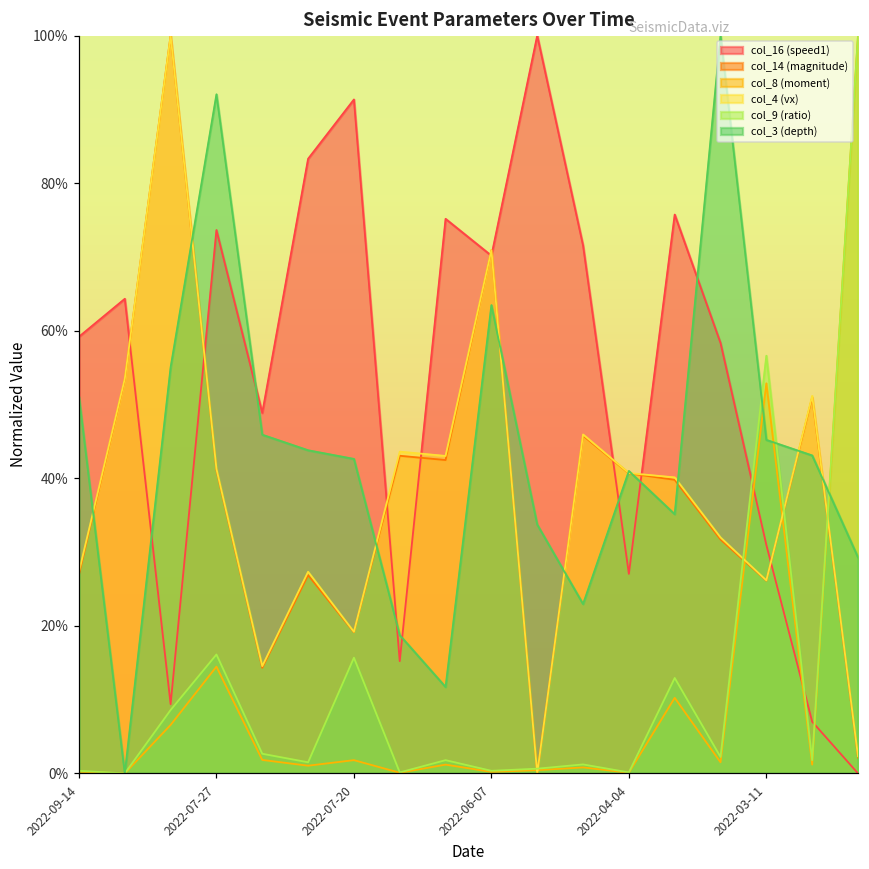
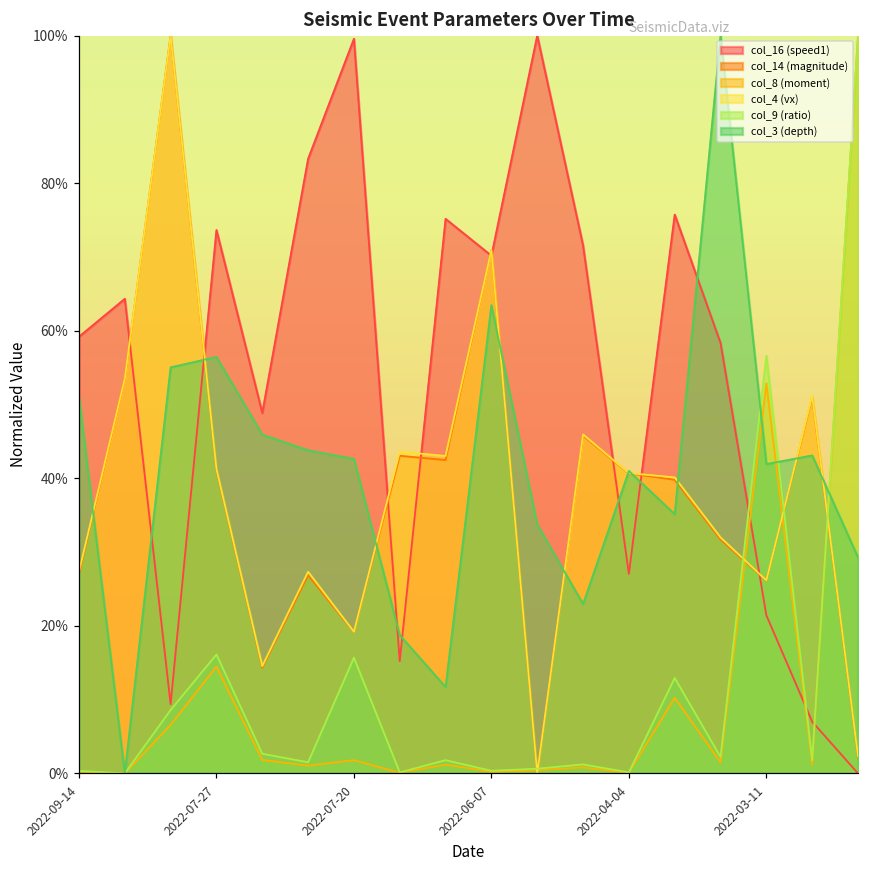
  {
    "col_16 (speed1)": {
      "2022-09-14": "59%",
      "2022-07-27": "74%",
-     "2022-07-20": "91%",
+     "2022-07-20": "100%",
      "2022-06-07": "70%",
      "2022-04-04": "27%",
-     "2022-03-11": "31%"
+     "2022-03-11": "21%"
    },
    "col_9 (ratio)": {
      "2022-07-27": "16%",
      "2022-07-20": "16%",
      "2022-03-11": "57%"
    },
    "col_3 (depth)": {
      "2022-09-14": "51%",
-     "2022-07-27": "92%",
+     "2022-07-27": "56%",
      "2022-07-20": "43%",
      "2022-06-07": "63%",
-     "2022-03-11": "45%"
+     "2022-03-11": "42%"
    }
  }
